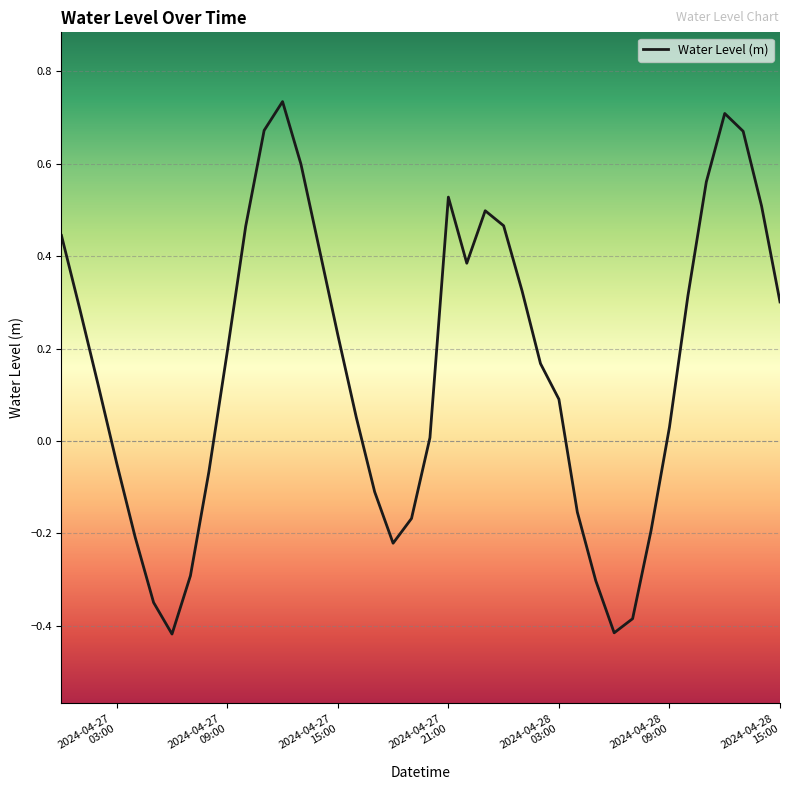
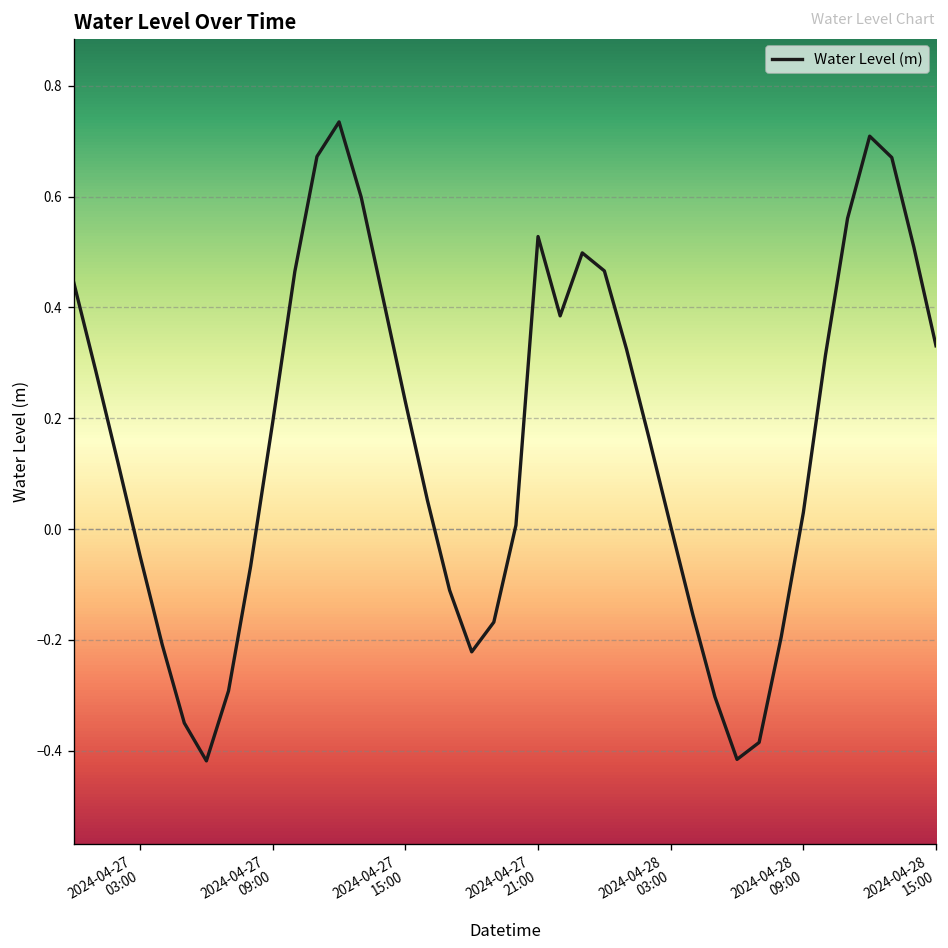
  {
    "2024-04-27 03:00": -0.05,
    "2024-04-27 09:00": 0.19,
    "2024-04-27 15:00": 0.23,
    "2024-04-27 21:00": 0.53,
-   "2024-04-28 03:00": 0.09,
+   "2024-04-28 03:00": 0.01,
    "2024-04-28 09:00": 0.03,
-   "2024-04-28 15:00": 0.30
+   "2024-04-28 15:00": 0.33
  }
